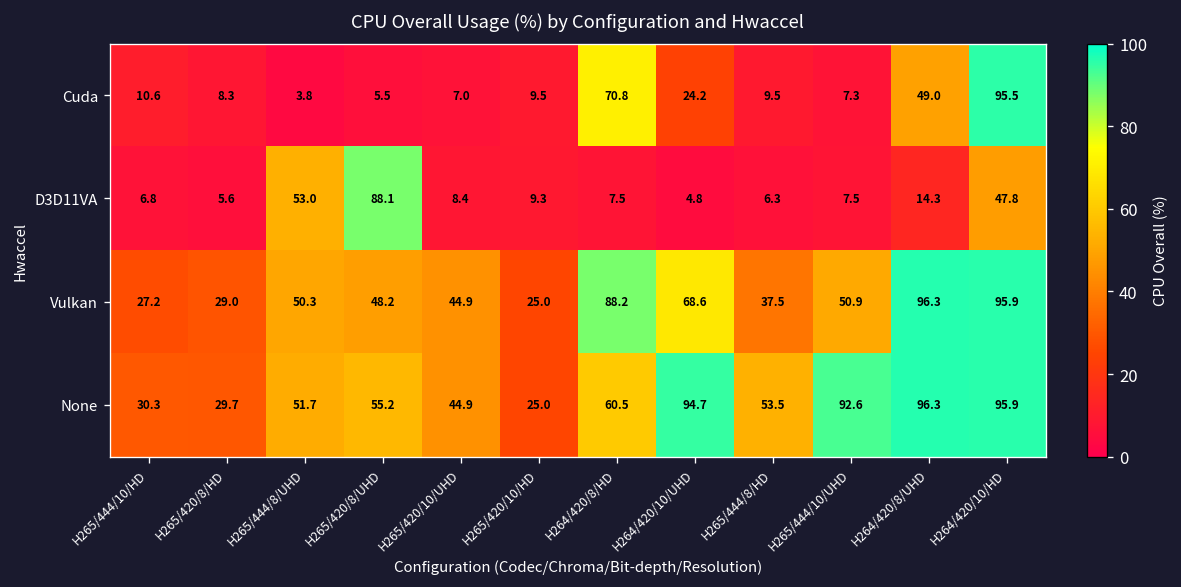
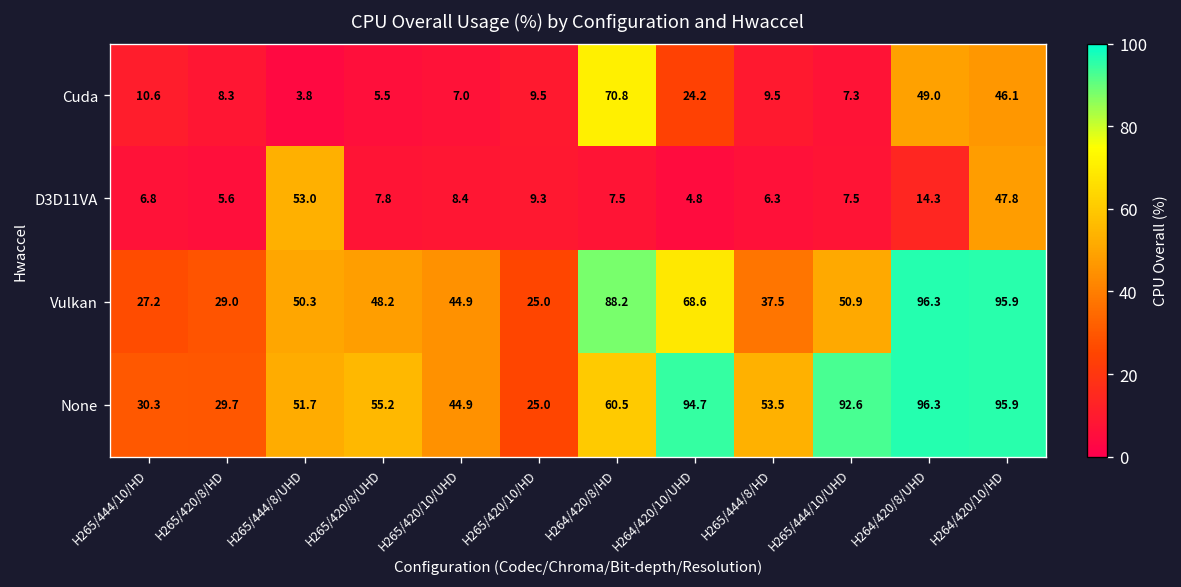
  {
    "Cuda": {
      "H265/444/10/HD": 10.6,
      "H265/420/8/HD": 8.3,
      "H265/444/8/UHD": 3.8,
      "H265/420/8/UHD": 5.5,
      "H265/420/10/UHD": 7.0,
      "H265/420/10/HD": 9.5,
      "H264/420/8/HD": 70.8,
      "H264/420/10/UHD": 24.2,
      "H265/444/8/HD": 9.5,
      "H265/444/10/UHD": 7.3,
      "H264/420/8/UHD": 49.0,
-     "H264/420/10/HD": 95.5
+     "H264/420/10/HD": 46.1
    },
    "D3D11VA": {
      "H265/444/10/HD": 6.8,
      "H265/420/8/HD": 5.6,
      "H265/444/8/UHD": 53.0,
-     "H265/420/8/UHD": 88.1,
+     "H265/420/8/UHD": 7.8,
      "H265/420/10/UHD": 8.4,
      "H265/420/10/HD": 9.3,
      "H264/420/8/HD": 7.5,
      "H264/420/10/UHD": 4.8,
      "H265/444/8/HD": 6.3,
      "H265/444/10/UHD": 7.5,
      "H264/420/8/UHD": 14.3,
      "H264/420/10/HD": 47.8
    },
    "Vulkan": {
      "H265/444/10/HD": 27.2,
      "H265/420/8/HD": 29.0,
      "H265/444/8/UHD": 50.3,
      "H265/420/8/UHD": 48.2,
      "H265/420/10/UHD": 44.9,
      "H265/420/10/HD": 25.0,
      "H264/420/8/HD": 88.2,
      "H264/420/10/UHD": 68.6,
      "H265/444/8/HD": 37.5,
      "H265/444/10/UHD": 50.9,
      "H264/420/8/UHD": 96.3,
      "H264/420/10/HD": 95.9
    },
    "None": {
      "H265/444/10/HD": 30.3,
      "H265/420/8/HD": 29.7,
      "H265/444/8/UHD": 51.7,
      "H265/420/8/UHD": 55.2,
      "H265/420/10/UHD": 44.9,
      "H265/420/10/HD": 25.0,
      "H264/420/8/HD": 60.5,
      "H264/420/10/UHD": 94.7,
      "H265/444/8/HD": 53.5,
      "H265/444/10/UHD": 92.6,
      "H264/420/8/UHD": 96.3,
      "H264/420/10/HD": 95.9
    }
  }
